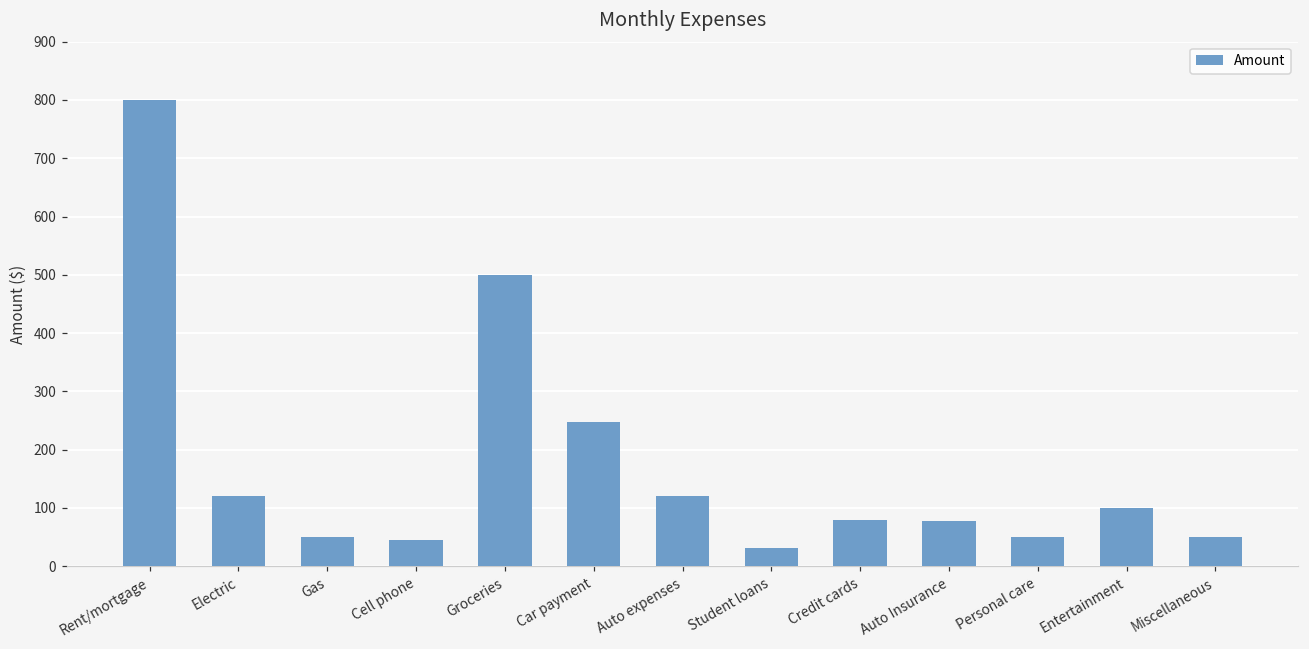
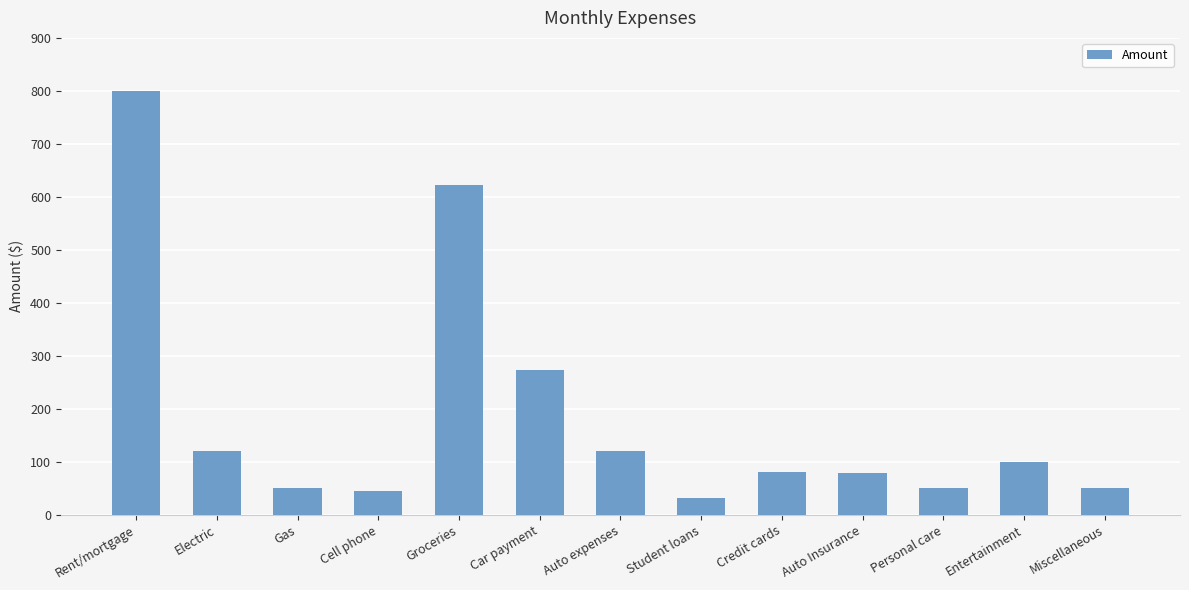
  {
    "Rent/mortgage": 800,
    "Electric": 120,
    "Gas": 50,
    "Cell phone": 50,
-   "Groceries": 500,
-   "Car payment": 250,
+   "Groceries": 620,
+   "Car payment": 270,
    "Auto expenses": 120,
    "Student loans": 30,
    "Credit cards": 80,
    "Auto Insurance": 80,
    "Personal care": 50,
    "Entertainment": 100,
    "Miscellaneous": 50
  }
